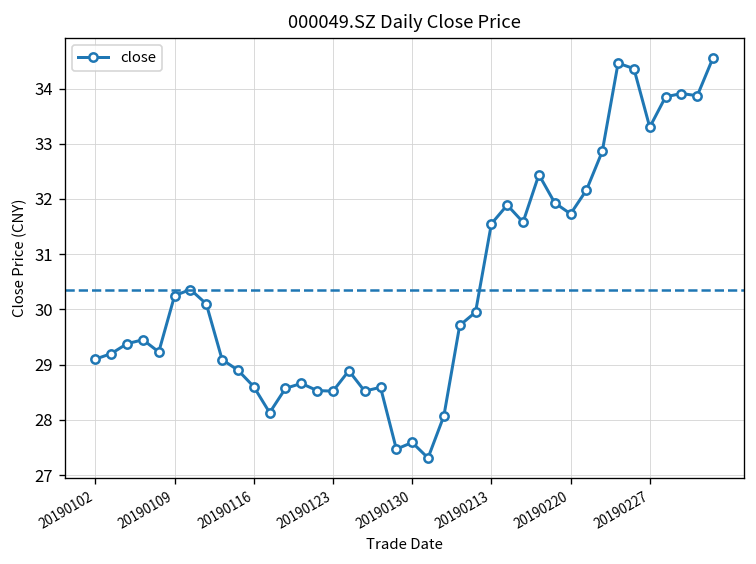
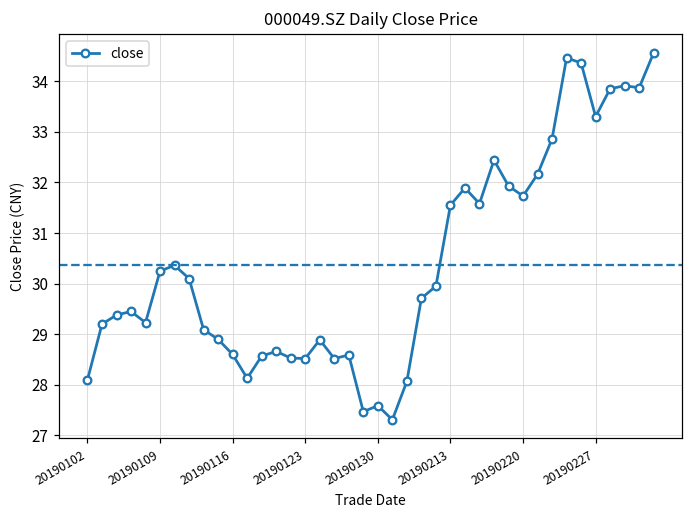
  {
-   "20190102": 29.1,
+   "20190102": 28.1,
    "20190109": 30.3,
    "20190116": 28.6,
    "20190123": 28.5,
    "20190130": 27.6,
    "20190213": 31.6,
    "20190220": 31.7,
    "20190227": 33.3
  }
